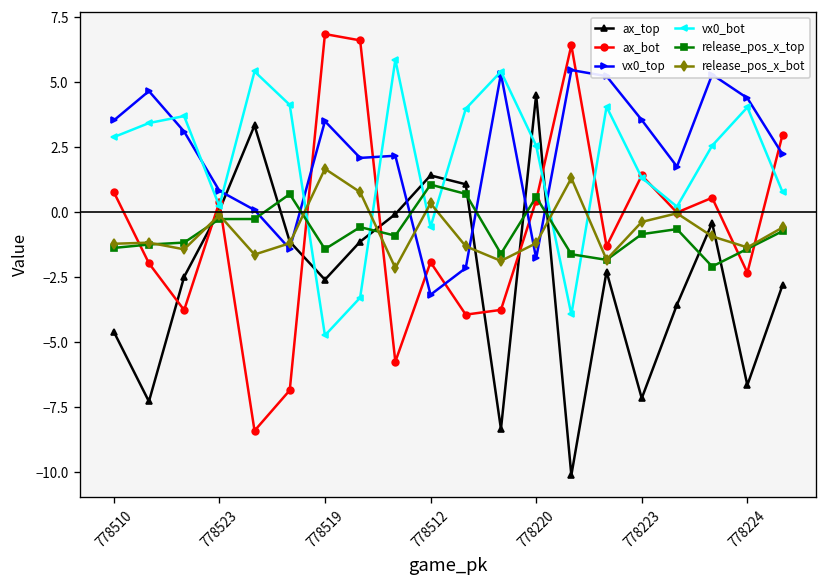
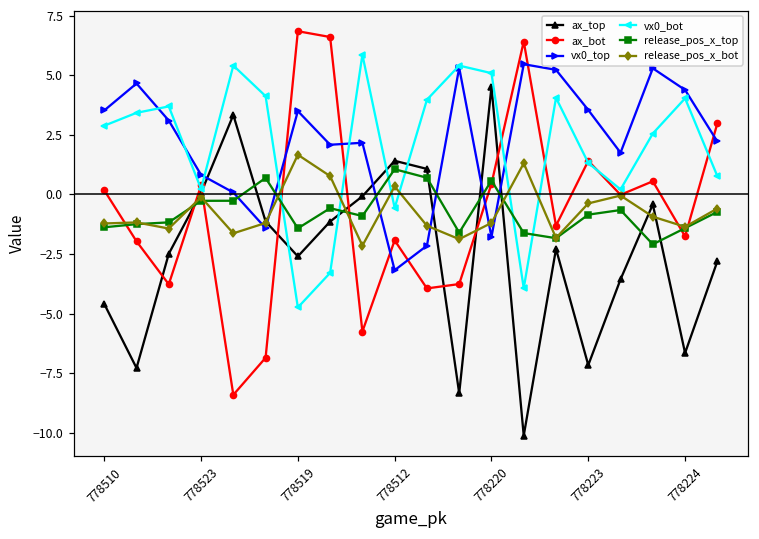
  {
    "ax_top": {
      "778510": -4.6,
      "778523": 0.1,
      "778519": -2.6,
      "778512": 1.4,
      "778220": 4.5,
      "778223": -7.2,
      "778224": -6.7
    },
    "ax_bot": {
-     "778510": 0.8,
+     "778510": 0.2,
      "778523": 0.4,
      "778519": 6.9,
      "778512": -1.9,
      "778220": 0.4,
-     "778224": -2.3
+     "778224": -1.8
    },
    "vx0_top": {
      "778510": 3.5,
      "778523": 0.8,
      "778519": 3.5,
      "778512": -3.2,
      "778220": -1.8,
      "778223": 3.5,
      "778224": 4.4
    },
    "vx0_bot": {
      "778510": 2.9,
      "778523": 0.2,
      "778519": -4.7,
      "778512": -0.6,
-     "778220": 2.6,
+     "778220": 5.1,
      "778224": 4.0
    },
    "release_pos_x_top": {
      "778510": -1.4,
      "778523": -0.3,
      "778519": -1.4,
      "778512": 1.1,
      "778220": 0.6,
      "778223": -0.8
    },
    "release_pos_x_bot": {
      "778510": -1.2,
      "778523": -0.1,
      "778519": 1.7,
      "778512": 0.3,
      "778220": -1.2,
      "778223": -0.4
    }
  }
